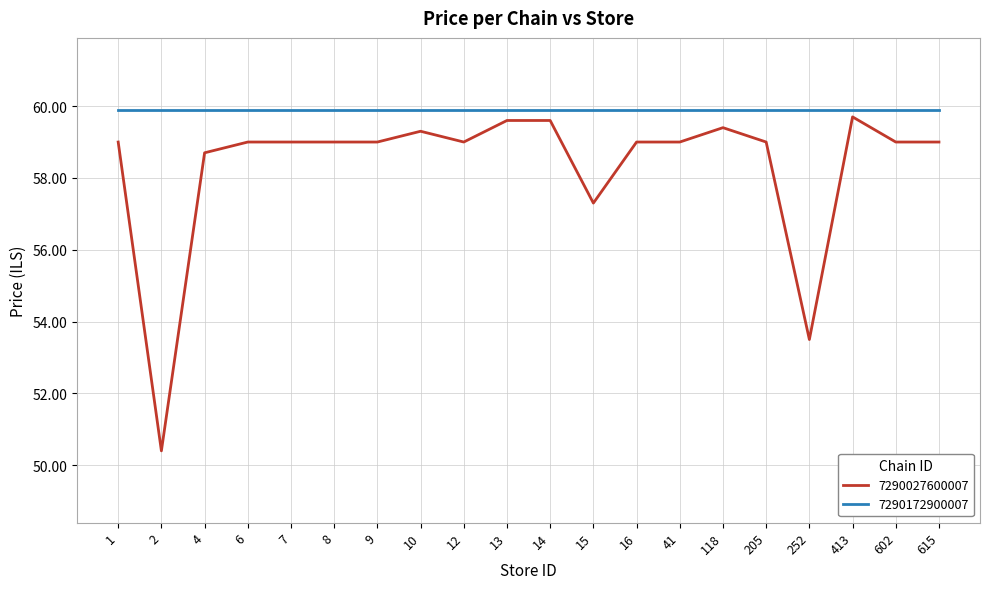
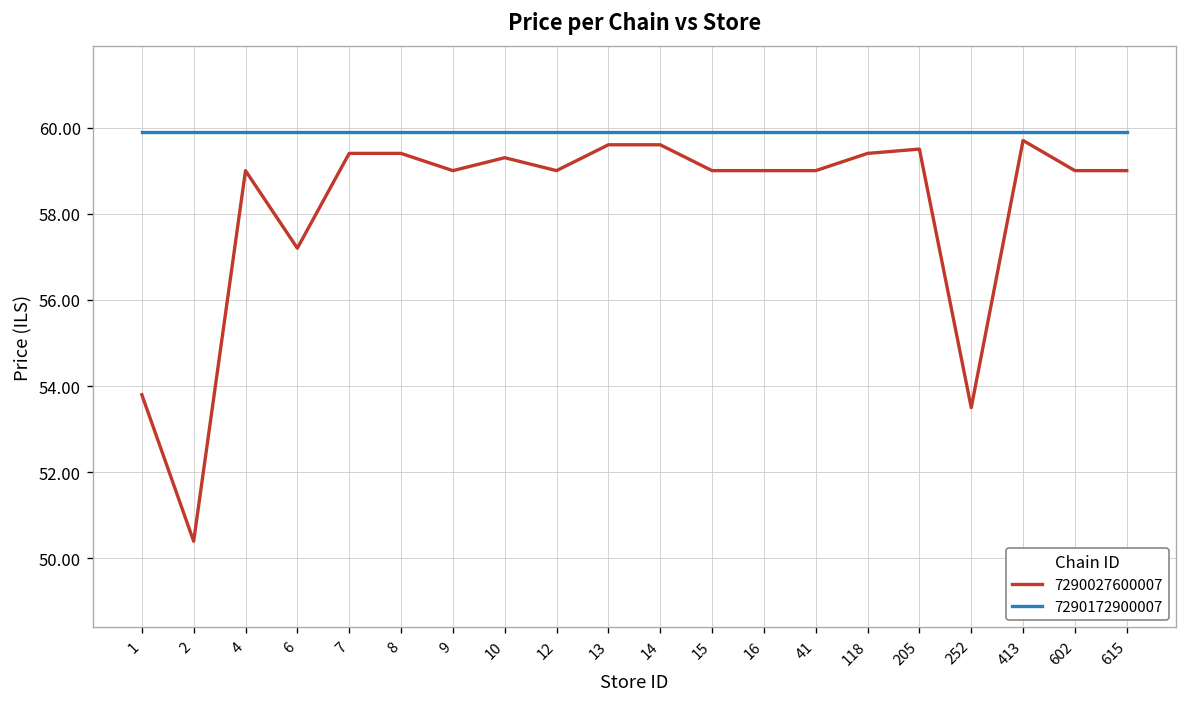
  {
    "7290027600007": {
-     "1": 59.0,
+     "1": 53.8,
      "2": 50.4,
-     "4": 58.7,
-     "6": 59.0,
-     "7": 59.0,
-     "8": 59.0,
+     "4": 59.0,
+     "6": 57.2,
+     "7": 59.4,
+     "8": 59.4,
      "9": 59.0,
      "10": 59.3,
      "12": 59.0,
      "13": 59.6,
      "14": 59.6,
-     "15": 57.3,
+     "15": 59.0,
      "16": 59.0,
      "41": 59.0,
      "118": 59.4,
-     "205": 59.0,
+     "205": 59.5,
      "252": 53.5,
      "413": 59.7,
      "602": 59.0,
      "615": 59.0
    },
    "7290172900007": {
      "1": 59.9,
      "2": 59.9,
      "4": 59.9,
      "6": 59.9,
      "7": 59.9,
      "8": 59.9,
      "9": 59.9,
      "10": 59.9,
      "12": 59.9,
      "13": 59.9,
      "14": 59.9,
      "15": 59.9,
      "16": 59.9,
      "41": 59.9,
      "118": 59.9,
      "205": 59.9,
      "252": 59.9,
      "413": 59.9,
      "602": 59.9,
      "615": 59.9
    }
  }
